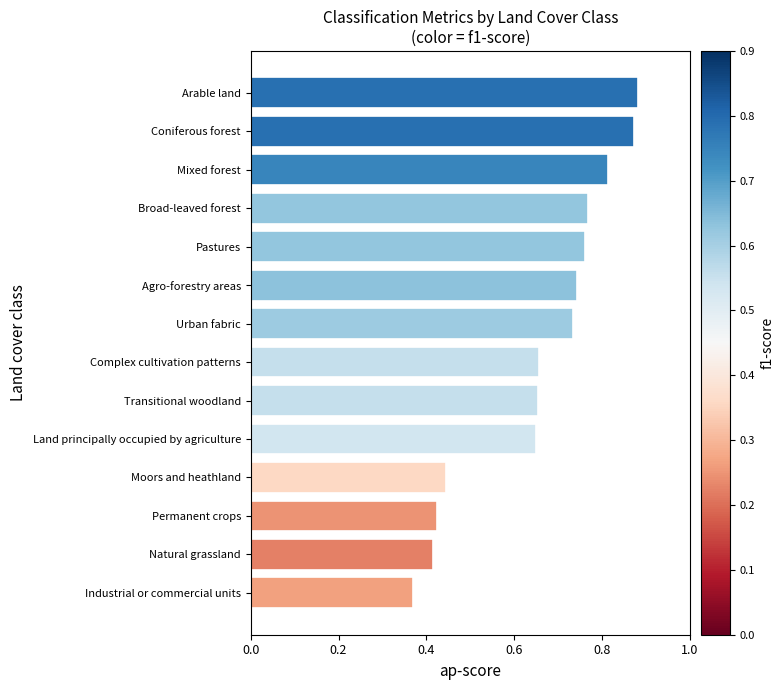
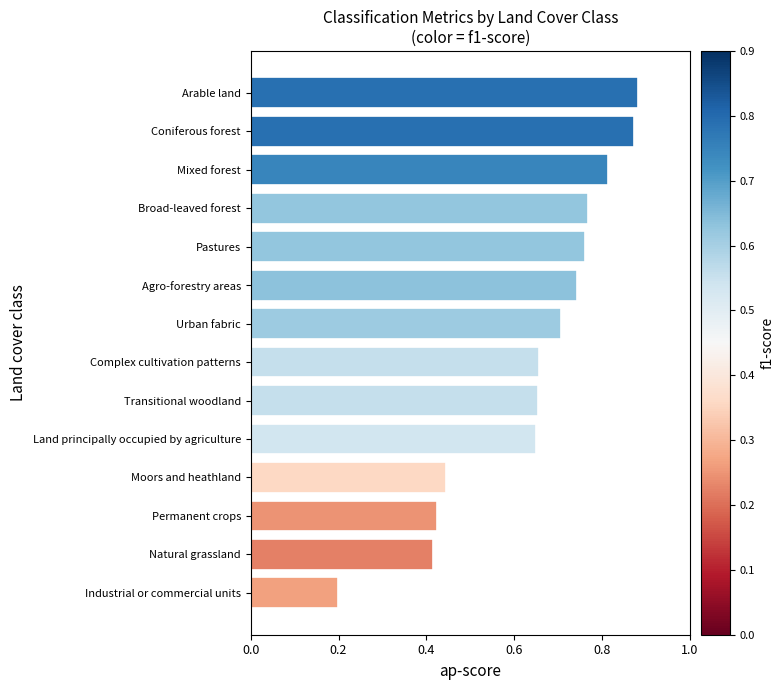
  {
    "Arable land": 0.88,
    "Coniferous forest": 0.87,
    "Mixed forest": 0.81,
    "Broad-leaved forest": 0.77,
    "Pastures": 0.76,
    "Agro-forestry areas": 0.74,
-   "Urban fabric": 0.73,
+   "Urban fabric": 0.71,
    "Complex cultivation patterns": 0.66,
    "Transitional woodland": 0.65,
    "Land principally occupied by agriculture": 0.65,
    "Moors and heathland": 0.45,
    "Permanent crops": 0.42,
    "Natural grassland": 0.41,
-   "Industrial or commercial units": 0.37
+   "Industrial or commercial units": 0.20
  }
